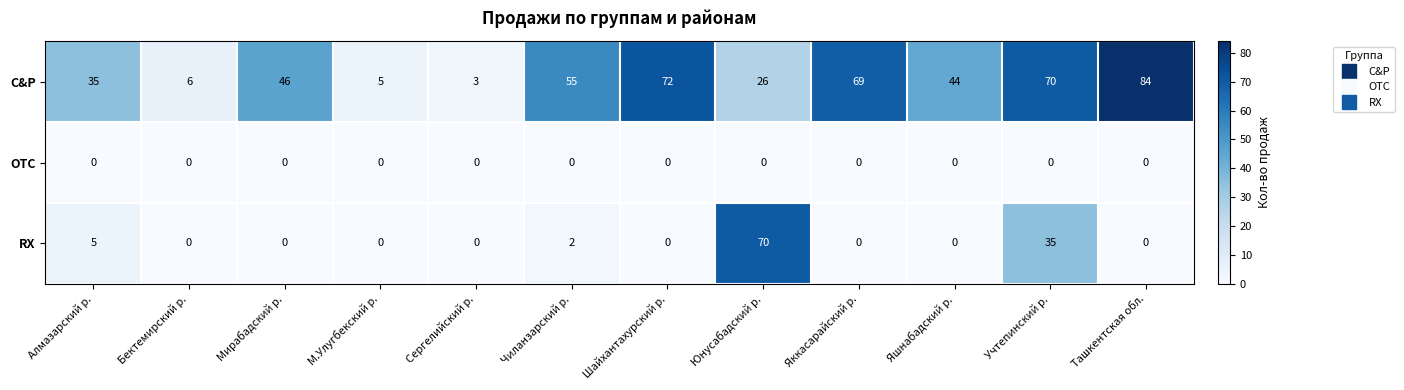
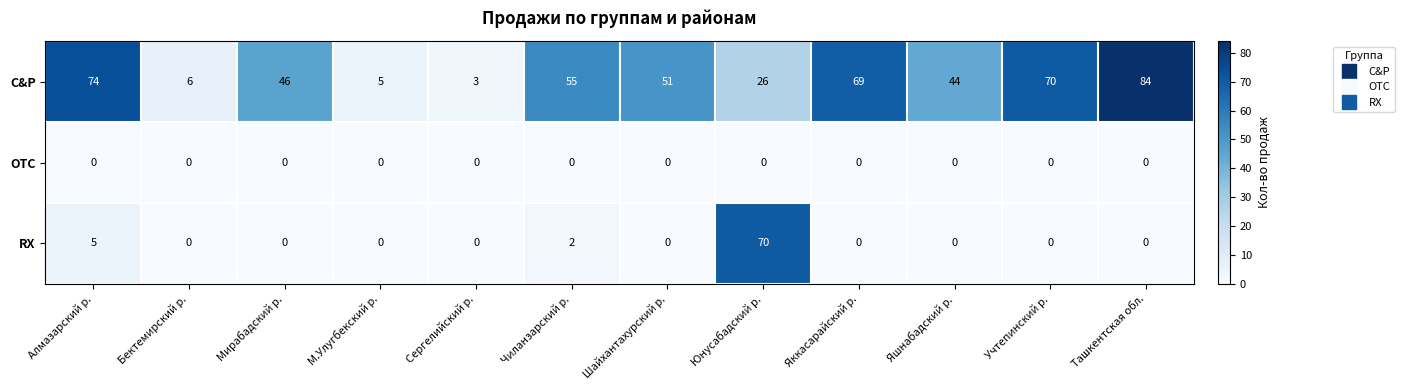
  {
    "C&P": {
-     "Алмазарский р.": 35,
+     "Алмазарский р.": 74,
      "Бектемирский р.": 6,
      "Мирабадский р.": 46,
      "М.Улугбекский р.": 5,
      "Сергелийский р.": 3,
      "Чиланзарский р.": 55,
-     "Шайхантахурский р.": 72,
+     "Шайхантахурский р.": 51,
      "Юнусабадский р.": 26,
      "Яккасарайский р.": 69,
      "Яшнабадский р.": 44,
      "Учтепинский р.": 70,
      "Ташкентская обл.": 84
    },
    "OTC": {
      "Алмазарский р.": 0,
      "Бектемирский р.": 0,
      "Мирабадский р.": 0,
      "М.Улугбекский р.": 0,
      "Сергелийский р.": 0,
      "Чиланзарский р.": 0,
      "Шайхантахурский р.": 0,
      "Юнусабадский р.": 0,
      "Яккасарайский р.": 0,
      "Яшнабадский р.": 0,
      "Учтепинский р.": 0,
      "Ташкентская обл.": 0
    },
    "RX": {
      "Алмазарский р.": 5,
      "Бектемирский р.": 0,
      "Мирабадский р.": 0,
      "М.Улугбекский р.": 0,
      "Сергелийский р.": 0,
      "Чиланзарский р.": 2,
      "Шайхантахурский р.": 0,
      "Юнусабадский р.": 70,
      "Яккасарайский р.": 0,
      "Яшнабадский р.": 0,
-     "Учтепинский р.": 35,
+     "Учтепинский р.": 0,
      "Ташкентская обл.": 0
    }
  }
